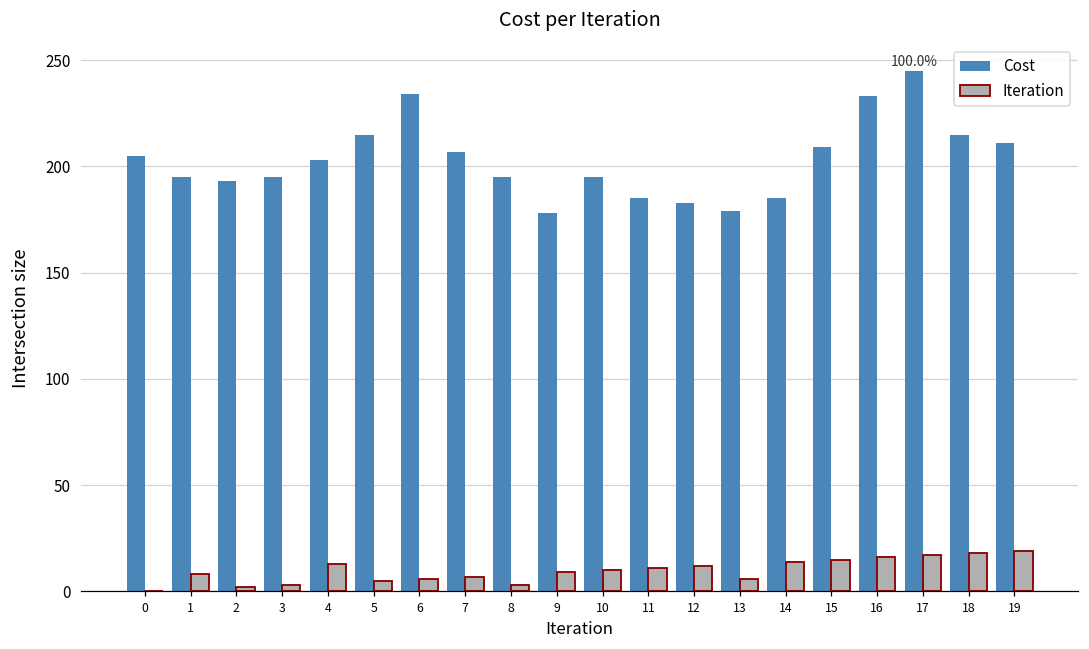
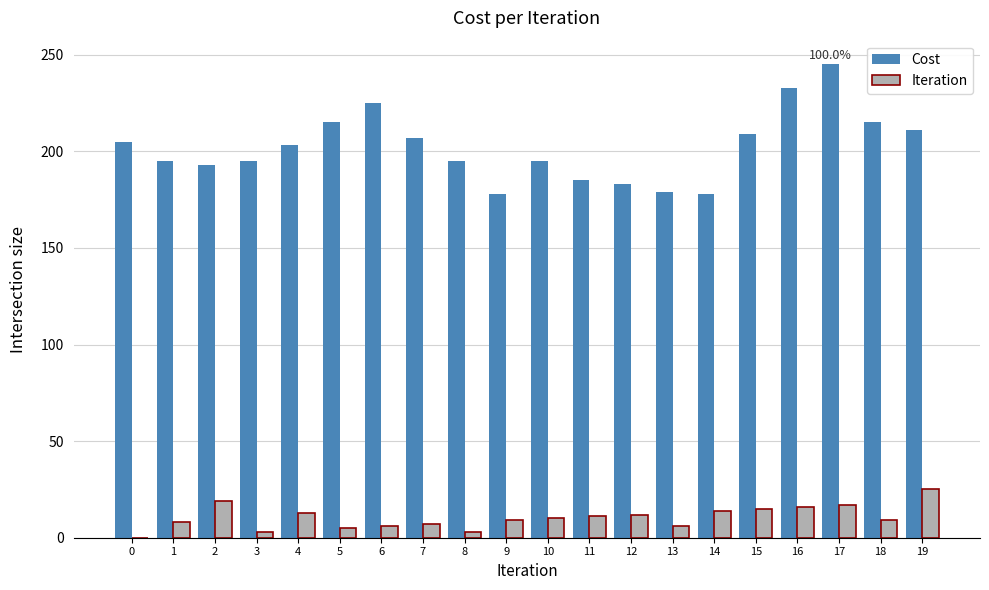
  {
    "Cost": {
      "0": 205,
      "1": 195,
      "2": 193,
      "3": 195,
      "4": 203,
      "5": 215,
-     "6": 234,
+     "6": 225,
      "7": 207,
      "8": 195,
      "9": 178,
      "10": 195,
      "11": 185,
      "12": 183,
      "13": 179,
-     "14": 185,
+     "14": 178,
      "15": 209,
      "16": 233,
      "18": 215,
      "19": 211
    },
    "Iteration": {
      "0": 0,
      "1": 8,
-     "2": 2,
+     "2": 19,
      "3": 3,
      "4": 13,
      "5": 5,
      "6": 6,
      "7": 7,
      "8": 3,
      "9": 9,
      "10": 10,
      "11": 11,
      "12": 12,
      "13": 6,
      "14": 14,
      "15": 15,
      "16": 16,
      "17": 17,
-     "18": 18,
-     "19": 19
+     "18": 9,
+     "19": 25
    }
  }
